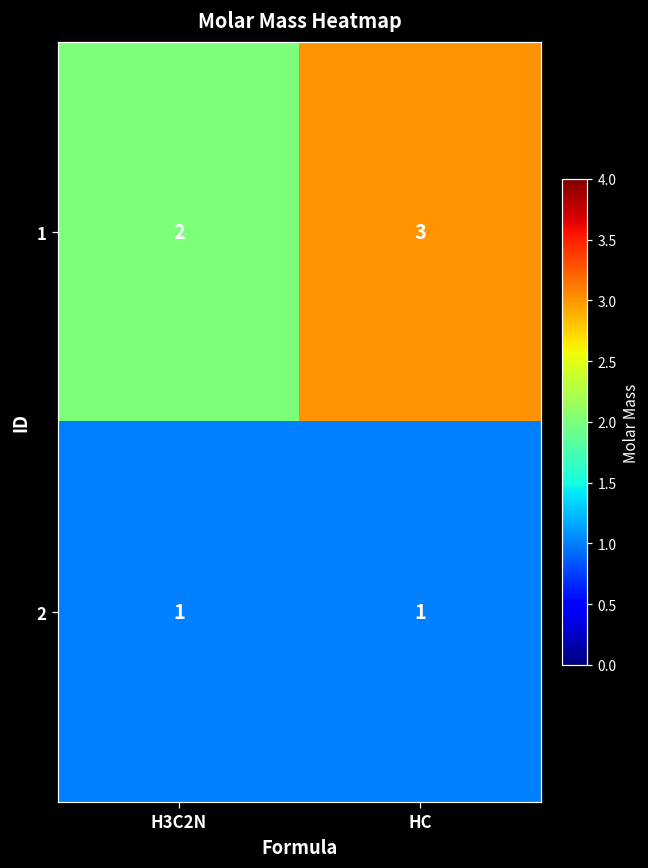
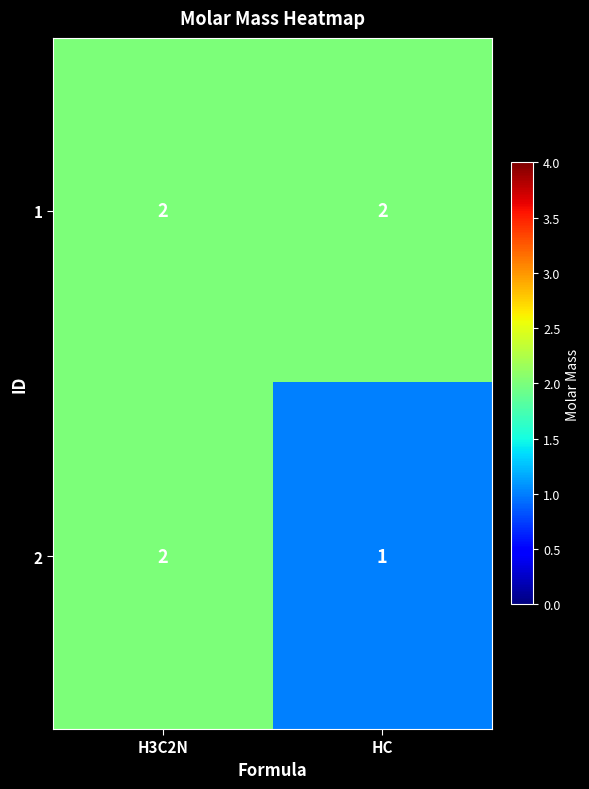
  {
    "1": {
      "H3C2N": 2,
-     "HC": 3
+     "HC": 2
    },
    "2": {
-     "H3C2N": 1,
+     "H3C2N": 2,
      "HC": 1
    }
  }
